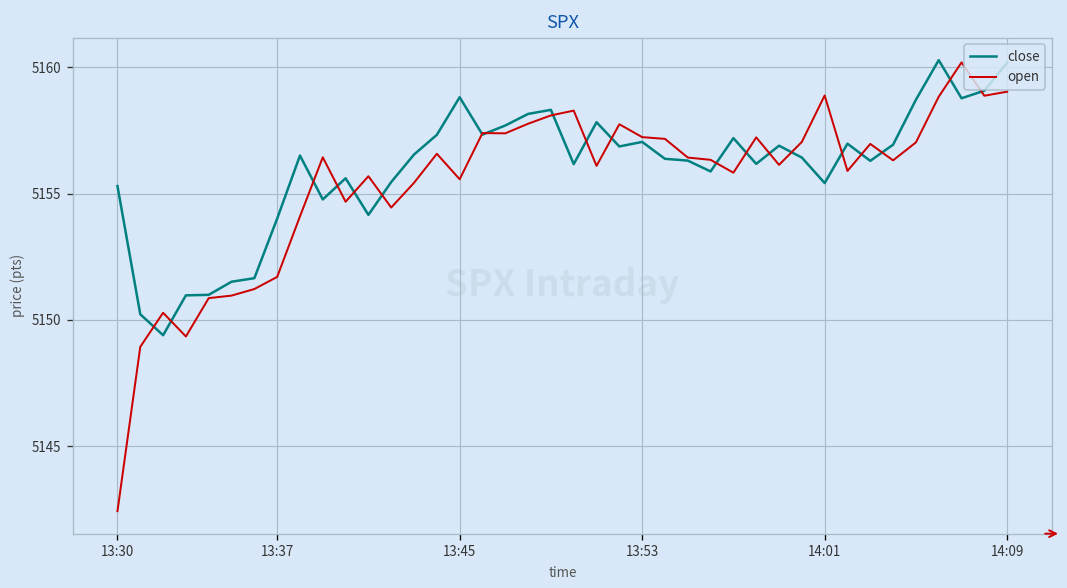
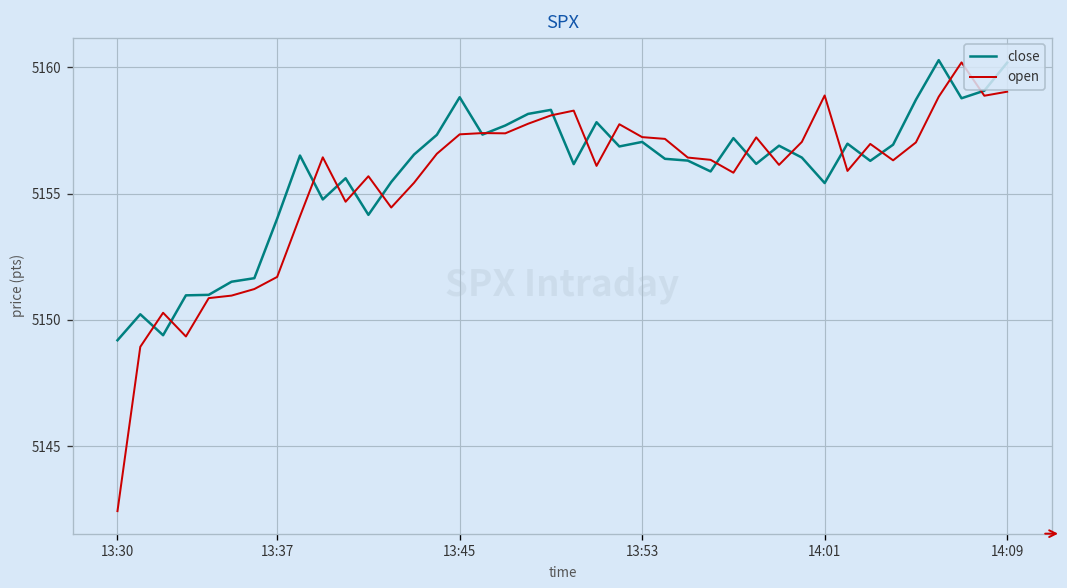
  {
    "close": {
-     "13:30": 5155.3,
+     "13:30": 5149.2,
      "13:37": 5154.0,
      "13:45": 5158.8,
      "13:53": 5157.1,
      "14:01": 5155.4
    },
    "open": {
      "13:30": 5142.4,
      "13:37": 5151.7,
-     "13:45": 5155.6,
+     "13:45": 5157.4,
      "13:53": 5157.2,
      "14:01": 5158.9,
      "14:09": 5159.0
    }
  }
